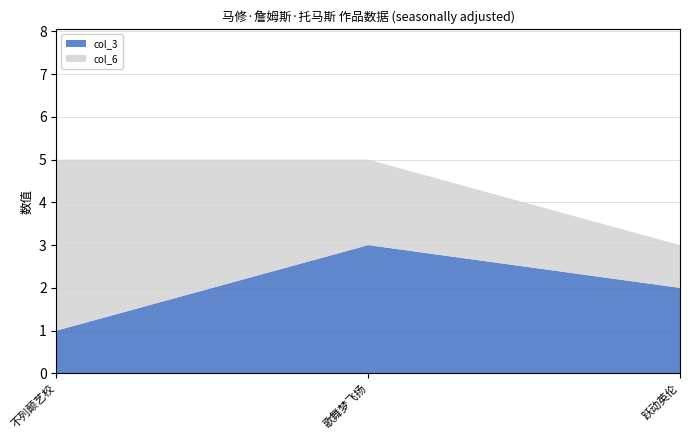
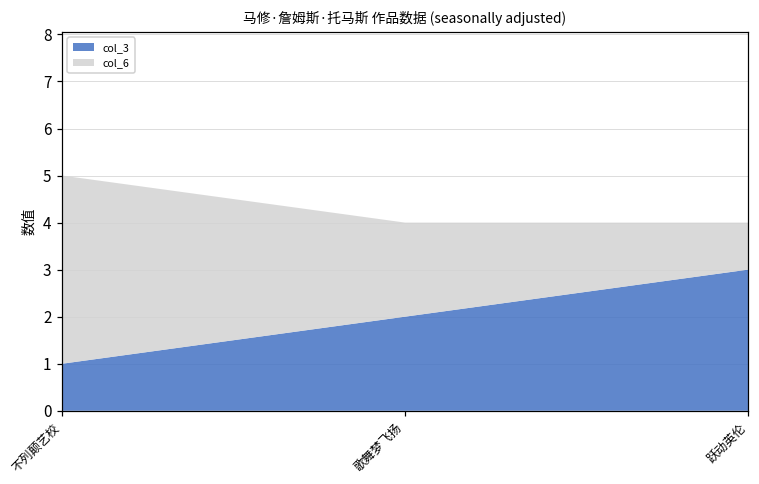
  {
    "col_3": {
      "不列颠艺校": 1,
-     "歌舞梦飞扬": 3,
-     "跃动英伦": 2
+     "歌舞梦飞扬": 2,
+     "跃动英伦": 3
    },
    "col_6": {
      "不列颠艺校": 4,
      "歌舞梦飞扬": 2,
      "跃动英伦": 1
    }
  }
